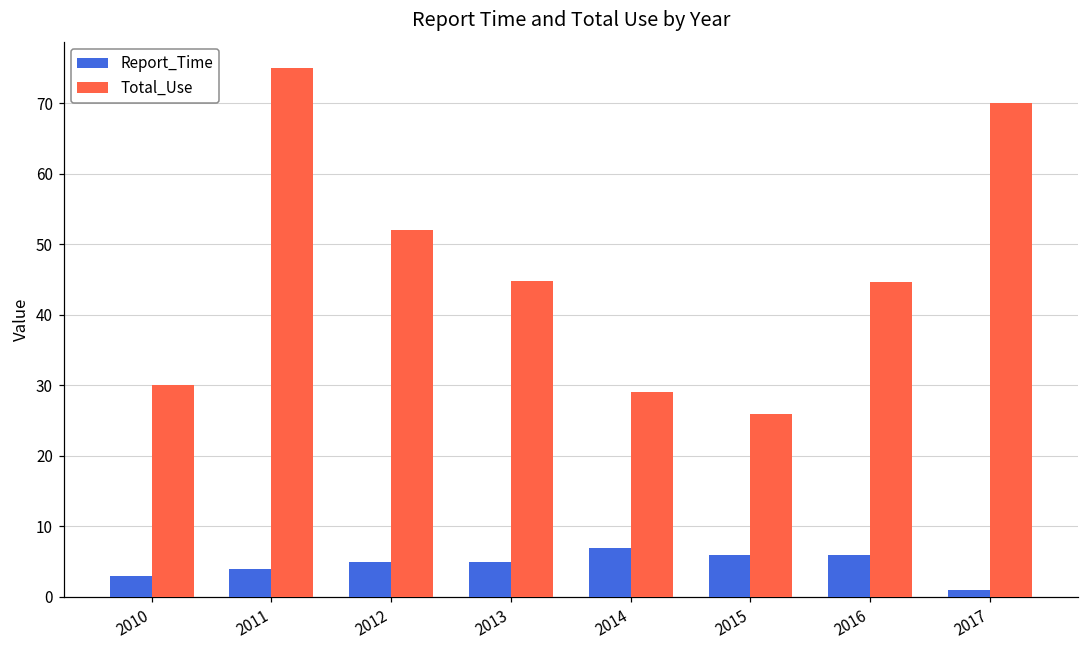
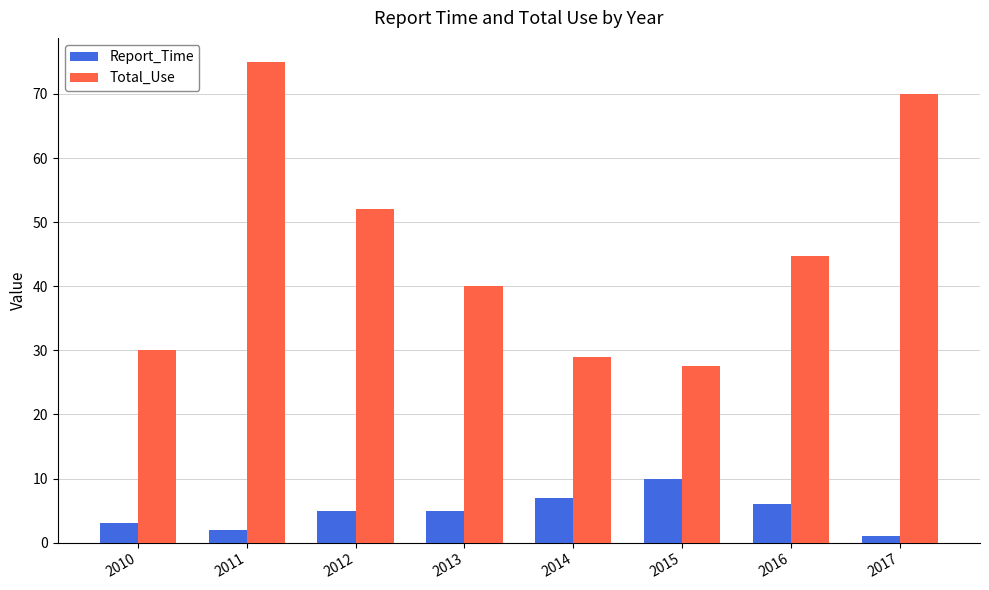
  {
    "Report_Time": {
      "2010": 3,
-     "2011": 4,
+     "2011": 2,
      "2012": 5,
      "2013": 5,
      "2014": 7,
-     "2015": 6,
+     "2015": 10,
      "2016": 6,
      "2017": 1
    },
    "Total_Use": {
      "2010": 30,
      "2011": 75,
      "2012": 52,
-     "2013": 45,
+     "2013": 40,
      "2014": 29,
-     "2015": 26,
+     "2015": 28,
      "2016": 45,
      "2017": 70
    }
  }
